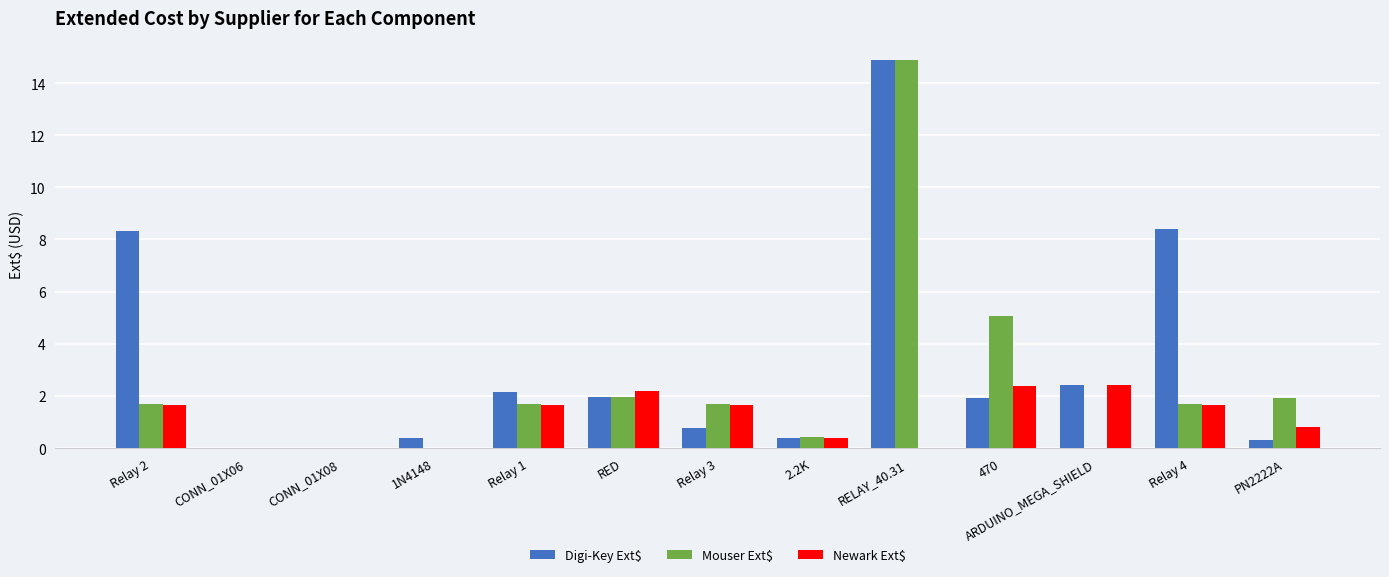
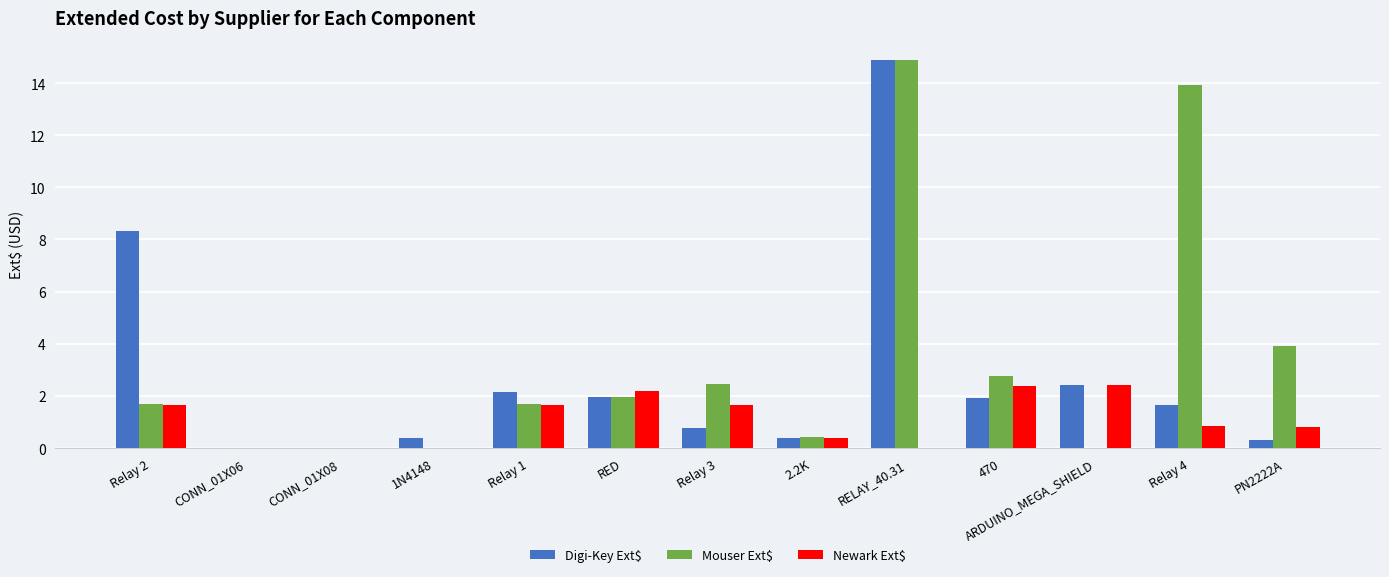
  {
    "Digi-Key Ext$": {
      "Relay 2": 8.3,
      "CONN_01X06": 0.0,
      "CONN_01X08": 0.0,
      "1N4148": 0.4,
      "Relay 1": 2.2,
      "RED": 2.0,
      "Relay 3": 0.8,
      "2.2K": 0.4,
      "RELAY_40.31": 14.9,
      "470": 1.9,
      "ARDUINO_MEGA_SHIELD": 2.4,
-     "Relay 4": 8.4,
+     "Relay 4": 1.6,
      "PN2222A": 0.3
    },
    "Mouser Ext$": {
      "Relay 2": 1.7,
      "CONN_01X06": 0.0,
      "CONN_01X08": 0.0,
      "1N4148": 0.0,
      "Relay 1": 1.7,
      "RED": 2.0,
-     "Relay 3": 1.7,
+     "Relay 3": 2.5,
      "2.2K": 0.4,
      "RELAY_40.31": 14.9,
-     "470": 5.1,
+     "470": 2.8,
      "ARDUINO_MEGA_SHIELD": 0.0,
-     "Relay 4": 1.7,
-     "PN2222A": 1.9
+     "Relay 4": 13.9,
+     "PN2222A": 3.9
    },
    "Newark Ext$": {
      "Relay 2": 1.6,
      "CONN_01X06": 0.0,
      "CONN_01X08": 0.0,
      "1N4148": 0.0,
      "Relay 1": 1.6,
      "RED": 2.2,
      "Relay 3": 1.6,
      "2.2K": 0.4,
      "RELAY_40.31": 0.0,
      "470": 2.4,
      "ARDUINO_MEGA_SHIELD": 2.4,
-     "Relay 4": 1.6,
+     "Relay 4": 0.9,
      "PN2222A": 0.8
    }
  }
